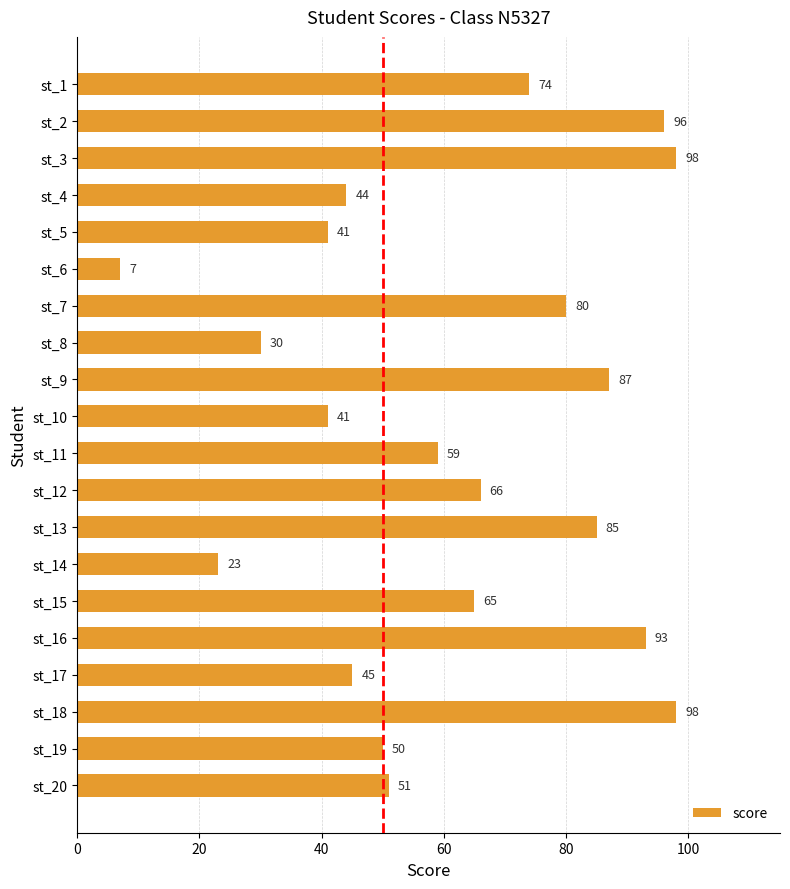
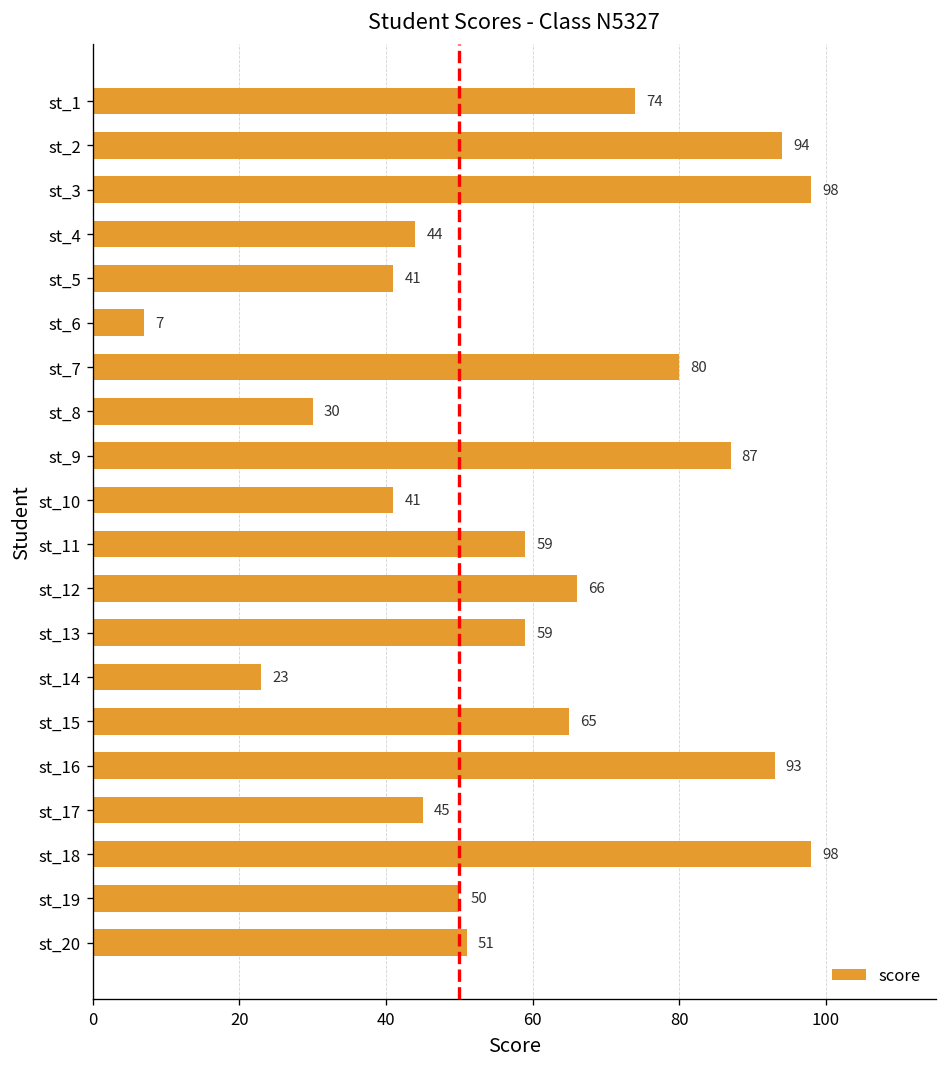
  {
    "st_1": 74,
-   "st_2": 96,
+   "st_2": 94,
    "st_3": 98,
    "st_4": 44,
    "st_5": 41,
    "st_6": 7,
    "st_7": 80,
    "st_8": 30,
    "st_9": 87,
    "st_10": 41,
    "st_11": 59,
    "st_12": 66,
-   "st_13": 85,
+   "st_13": 59,
    "st_14": 23,
    "st_15": 65,
    "st_16": 93,
    "st_17": 45,
    "st_18": 98,
    "st_19": 50,
    "st_20": 51
  }
